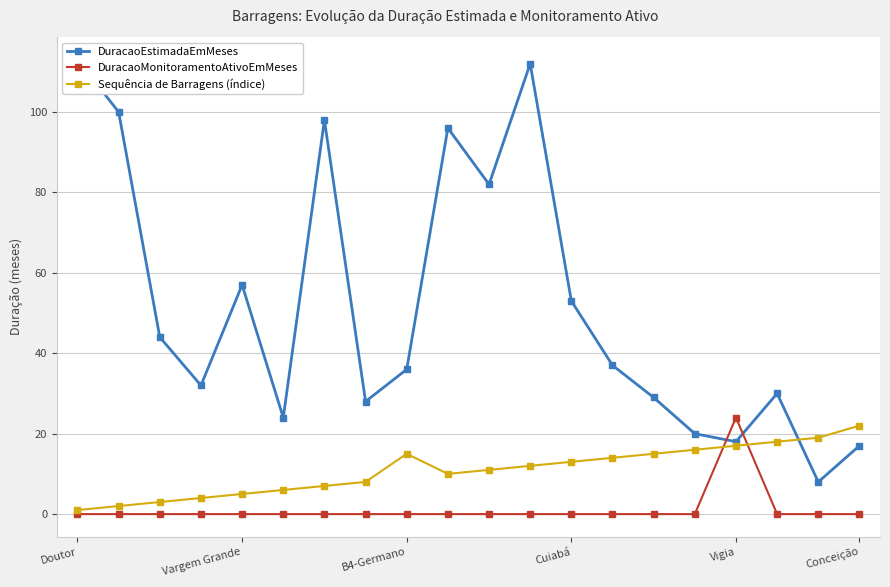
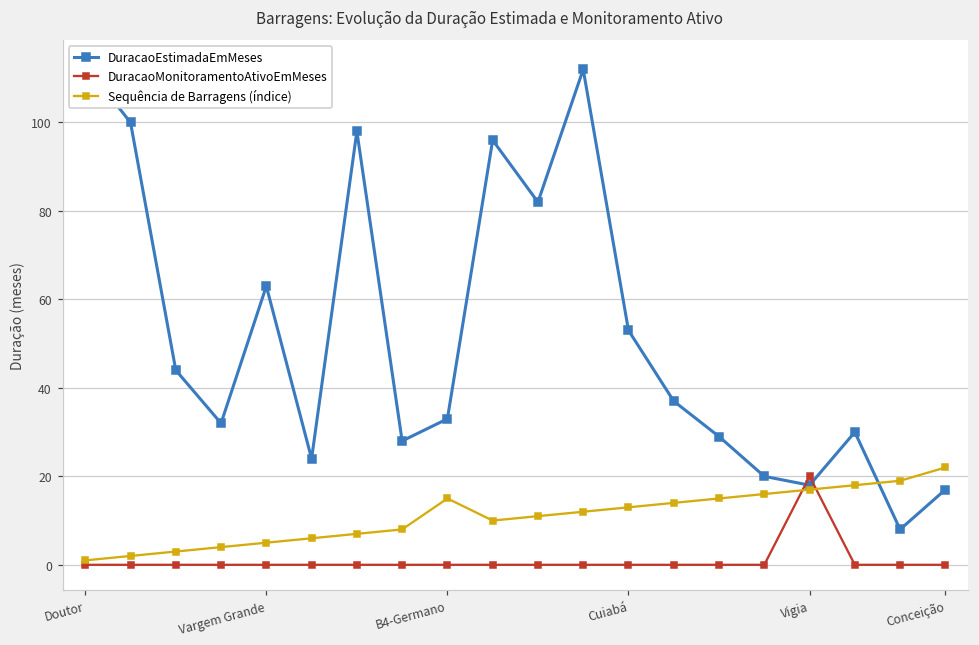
  {
    "DuracaoEstimadaEmMeses": {
-     "Vargem Grande": 57,
-     "B4-Germano": 36,
+     "Vargem Grande": 63,
+     "B4-Germano": 33,
      "Cuiabá": 53,
      "Vigia": 18,
      "Conceição": 17
    },
    "DuracaoMonitoramentoAtivoEmMeses": {
      "Doutor": 0,
      "Vargem Grande": 0,
      "B4-Germano": 0,
      "Cuiabá": 0,
-     "Vigia": 24,
+     "Vigia": 20,
      "Conceição": 0
    },
    "Sequência de Barragens (índice)": {
      "Doutor": 1,
      "Vargem Grande": 5,
      "B4-Germano": 15,
      "Cuiabá": 13,
      "Vigia": 17,
      "Conceição": 22
    }
  }
